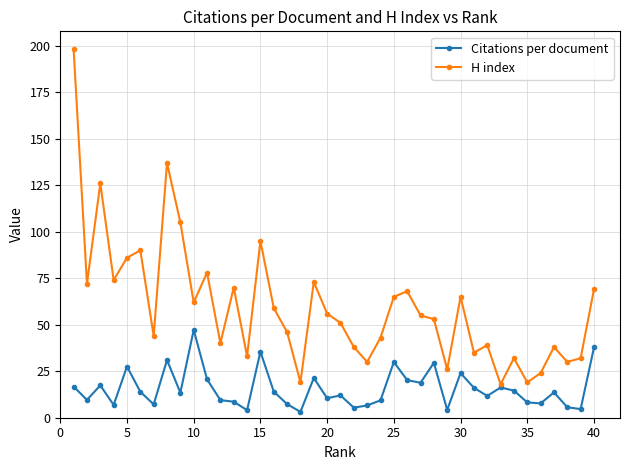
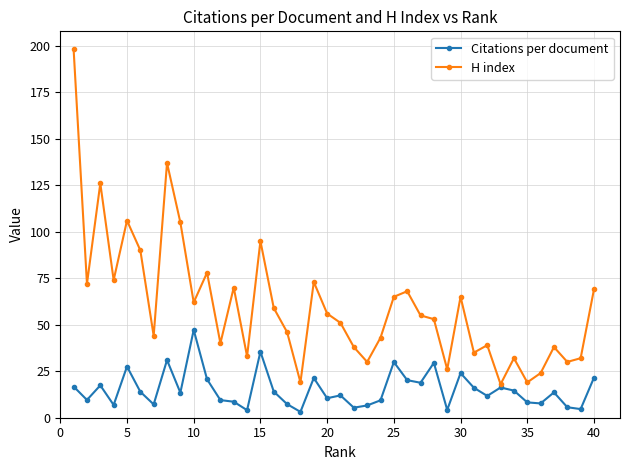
  {
    "Citations per document": {
      "5": 28,
      "10": 47,
      "15": 36,
      "20": 10,
      "25": 30,
      "30": 24,
      "35": 8,
-     "40": 38
+     "40": 22
    },
    "H index": {
-     "5": 86,
+     "5": 106,
      "10": 62,
      "15": 95,
      "20": 56,
      "25": 65,
      "30": 65,
      "35": 19,
      "40": 69
    }
  }
